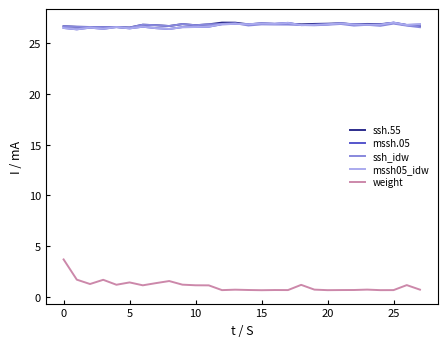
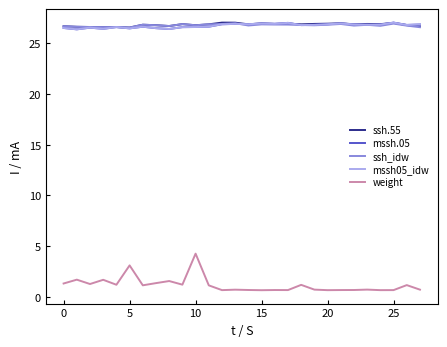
  {
    "weight": {
-     "0": 3.7,
-     "5": 1.4,
-     "10": 1.1,
+     "0": 1.3,
+     "5": 3.1,
+     "10": 4.3,
      "15": 0.7,
      "20": 0.7,
      "25": 0.7
    }
  }
